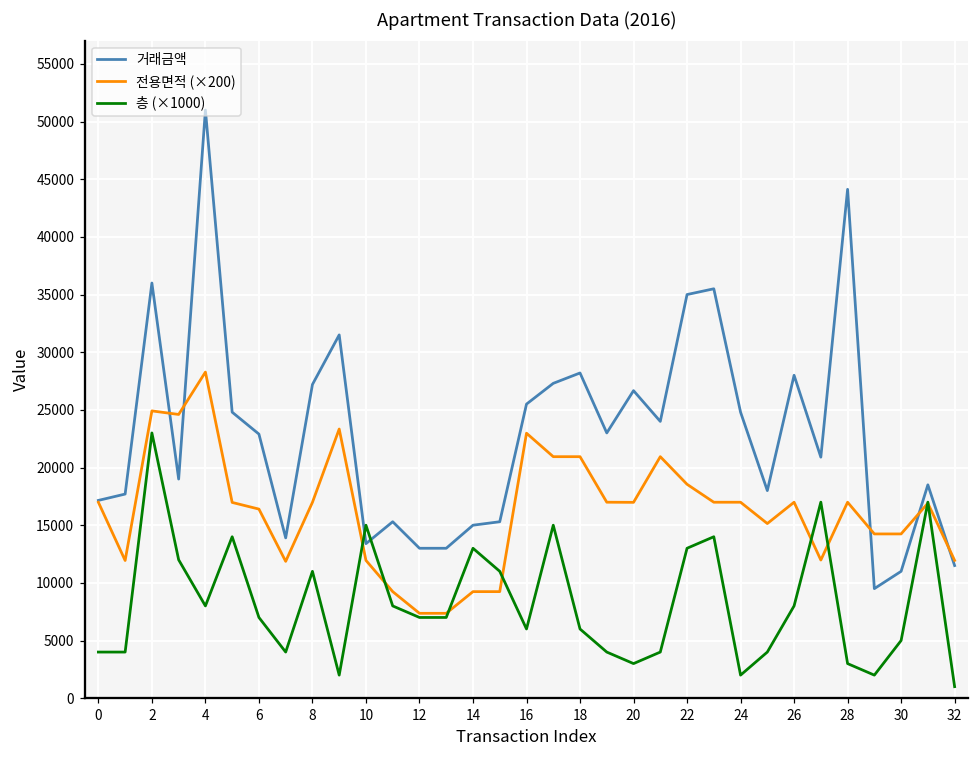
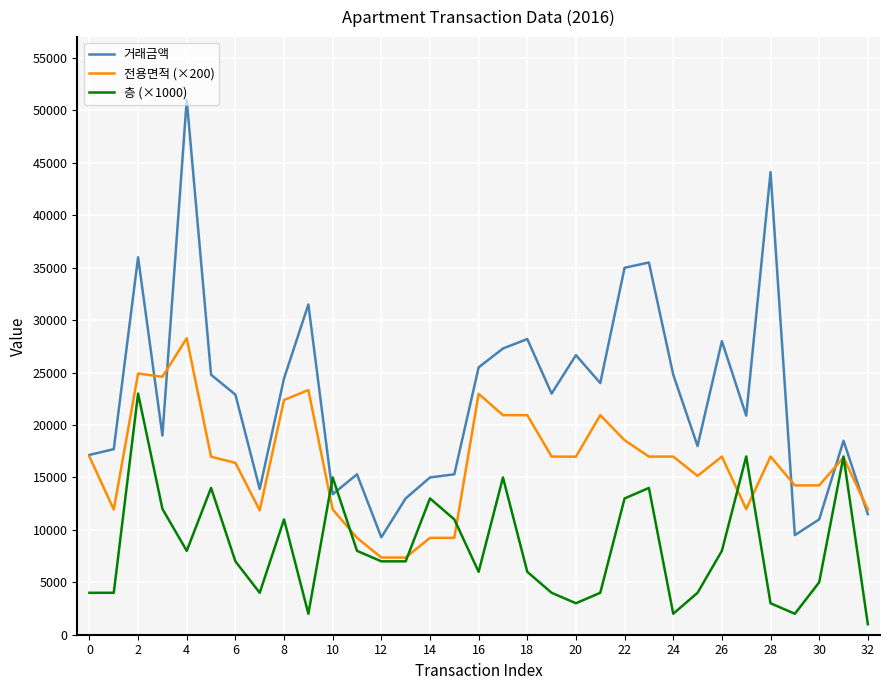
  {
    "거래금액": {
      "2": 36000,
      "6": 22900,
-     "8": 27200,
+     "8": 24500,
      "10": 13400,
-     "12": 13000,
+     "12": 9300,
      "14": 15000,
      "16": 25500,
      "18": 28200,
      "20": 26700,
      "22": 35000,
      "24": 24800,
      "26": 28000,
      "28": 44100,
      "30": 11000,
      "32": 11500
    },
    "전용면적 (×200)": {
      "2": 24900,
      "4": 28300,
      "6": 16400,
-     "8": 17000,
+     "8": 22400,
      "10": 11900,
      "12": 7400,
      "14": 9200,
      "16": 23000,
      "18": 20900,
      "20": 17000,
      "22": 18500,
      "24": 17000,
      "26": 17000,
      "28": 17000,
      "30": 14200,
      "32": 11900
    },
    "층 (×1000)": {
      "0": 4000,
      "2": 23000,
      "4": 8000,
      "6": 7000,
      "8": 11000,
      "10": 15000,
      "12": 7000,
      "14": 13000,
      "16": 6000,
      "18": 6000,
      "20": 3000,
      "22": 13000,
      "24": 2000,
      "26": 8000,
      "28": 3000,
      "30": 5000,
      "32": 1000
    }
  }
